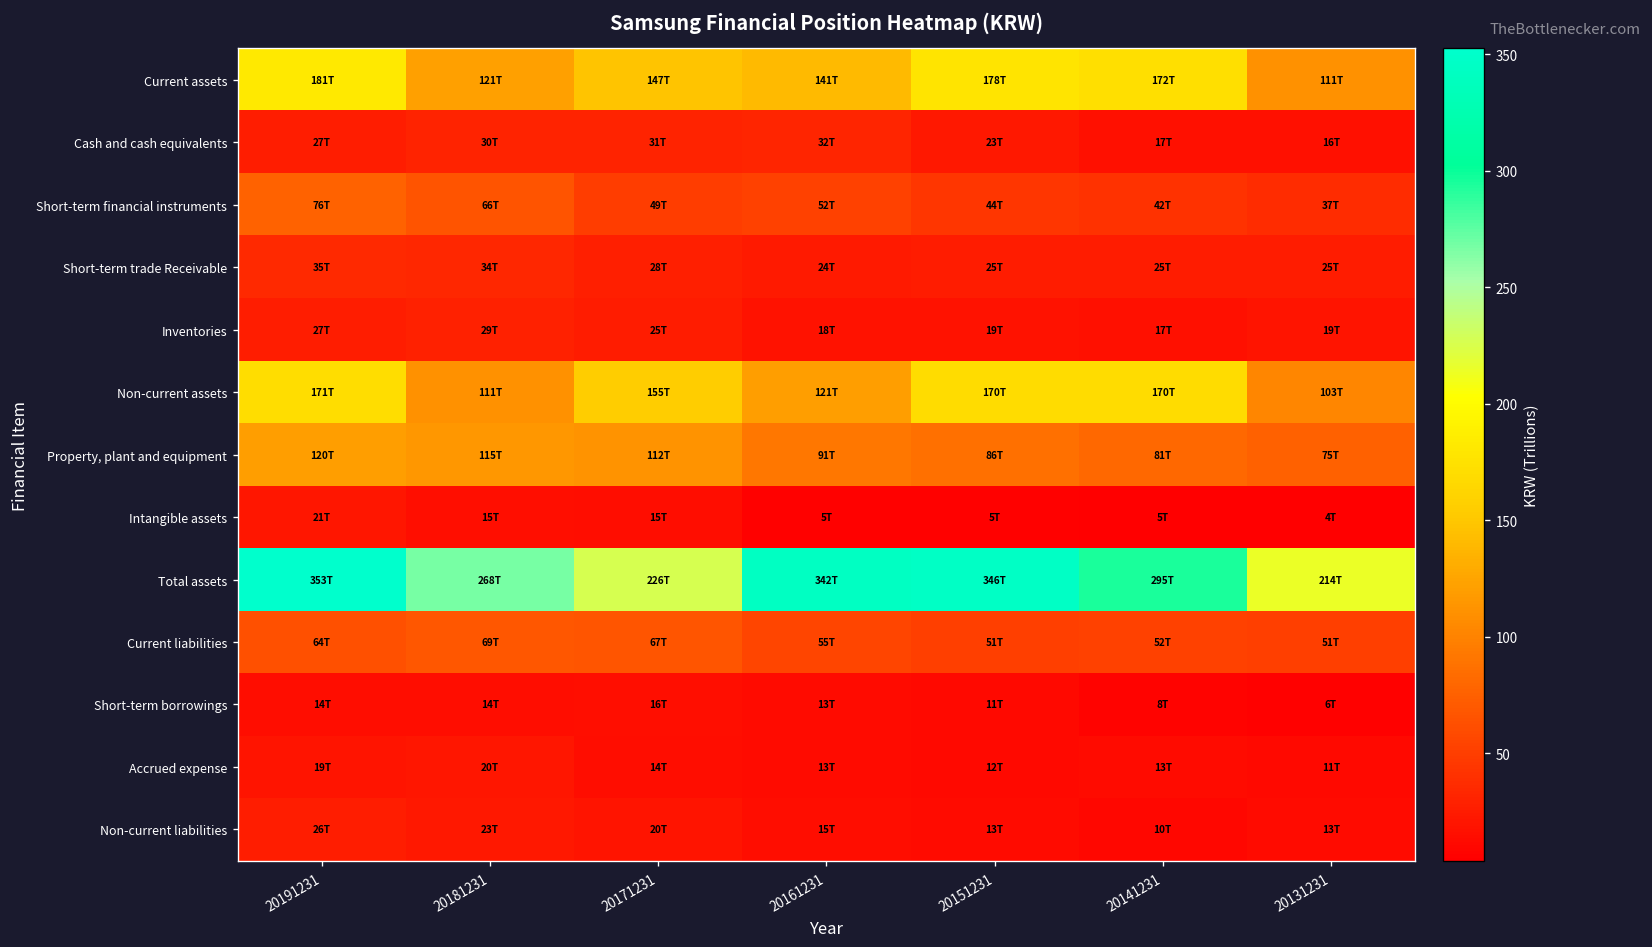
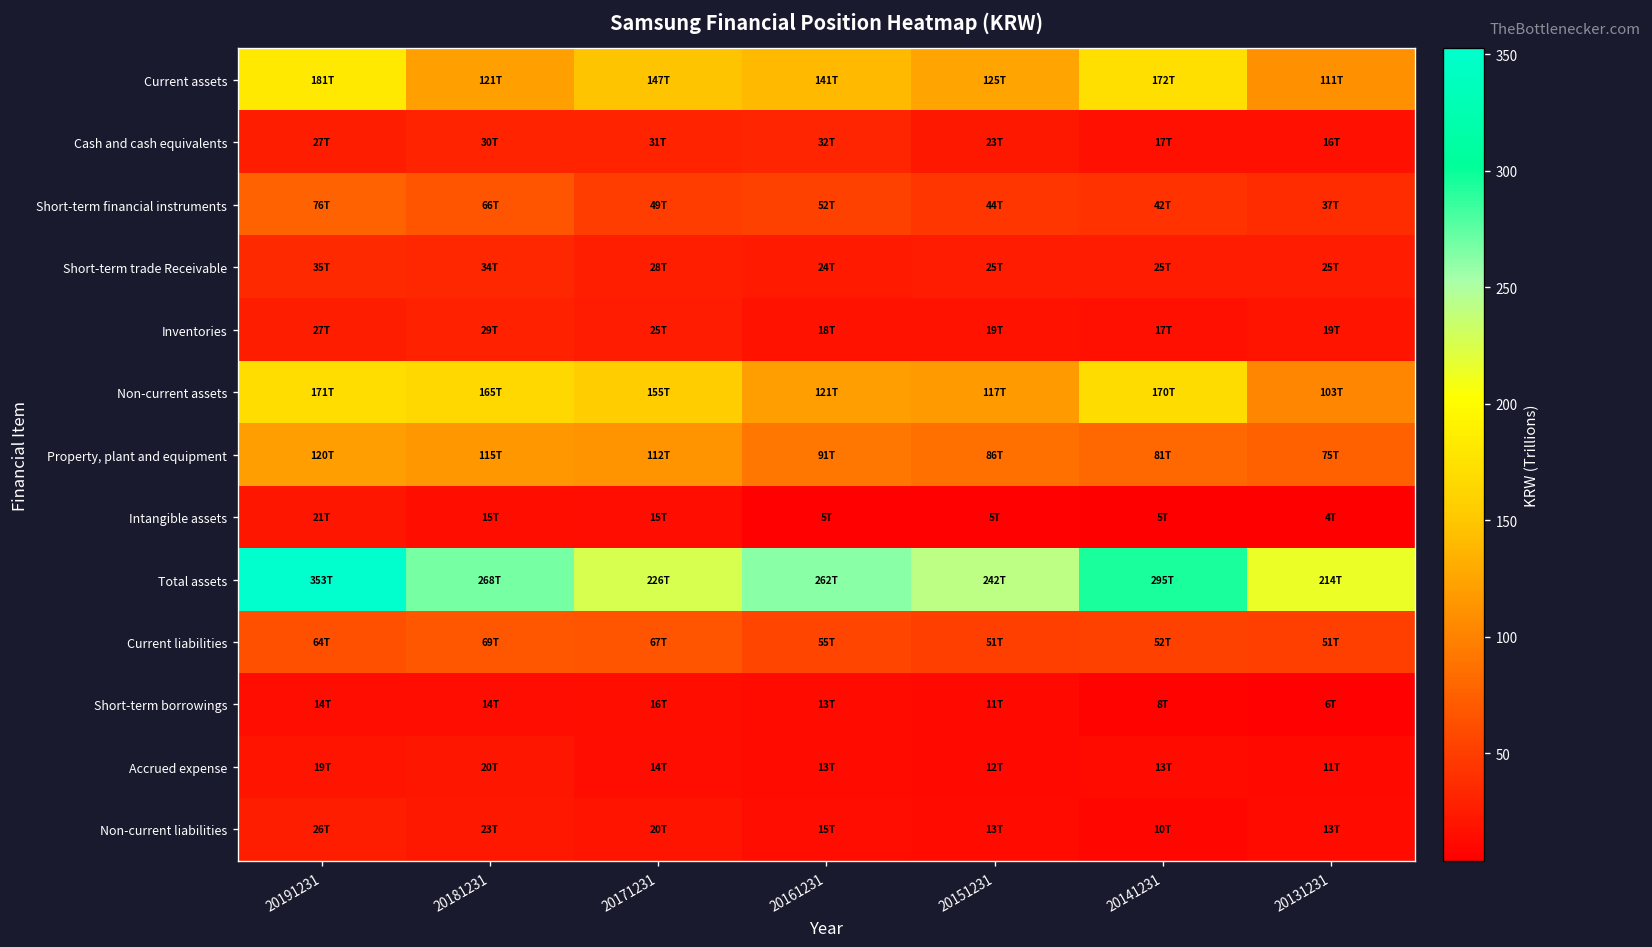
  {
    "Current assets": {
      "20191231": "181T",
      "20181231": "121T",
      "20171231": "147T",
      "20161231": "141T",
-     "20151231": "178T",
+     "20151231": "125T",
      "20141231": "172T",
      "20131231": "111T"
    },
    "Cash and cash equivalents": {
      "20191231": "27T",
      "20181231": "30T",
      "20171231": "31T",
      "20161231": "32T",
      "20151231": "23T",
      "20141231": "17T",
      "20131231": "16T"
    },
    "Short-term financial instruments": {
      "20191231": "76T",
      "20181231": "66T",
      "20171231": "49T",
      "20161231": "52T",
      "20151231": "44T",
      "20141231": "42T",
      "20131231": "37T"
    },
    "Short-term trade Receivable": {
      "20191231": "35T",
      "20181231": "34T",
      "20171231": "28T",
      "20161231": "24T",
      "20151231": "25T",
      "20141231": "25T",
      "20131231": "25T"
    },
    "Inventories": {
      "20191231": "27T",
      "20181231": "29T",
      "20171231": "25T",
      "20161231": "18T",
      "20151231": "19T",
      "20141231": "17T",
      "20131231": "19T"
    },
    "Non-current assets": {
      "20191231": "171T",
-     "20181231": "111T",
+     "20181231": "165T",
      "20171231": "155T",
      "20161231": "121T",
-     "20151231": "170T",
+     "20151231": "117T",
      "20141231": "170T",
      "20131231": "103T"
    },
    "Property, plant and equipment": {
      "20191231": "120T",
      "20181231": "115T",
      "20171231": "112T",
      "20161231": "91T",
      "20151231": "86T",
      "20141231": "81T",
      "20131231": "75T"
    },
    "Intangible assets": {
      "20191231": "21T",
      "20181231": "15T",
      "20171231": "15T",
      "20161231": "5T",
      "20151231": "5T",
      "20141231": "5T",
      "20131231": "4T"
    },
    "Total assets": {
      "20191231": "353T",
      "20181231": "268T",
      "20171231": "226T",
-     "20161231": "342T",
-     "20151231": "346T",
+     "20161231": "262T",
+     "20151231": "242T",
      "20141231": "295T",
      "20131231": "214T"
    },
    "Current liabilities": {
      "20191231": "64T",
      "20181231": "69T",
      "20171231": "67T",
      "20161231": "55T",
      "20151231": "51T",
      "20141231": "52T",
      "20131231": "51T"
    },
    "Short-term borrowings": {
      "20191231": "14T",
      "20181231": "14T",
      "20171231": "16T",
      "20161231": "13T",
      "20151231": "11T",
      "20141231": "8T",
      "20131231": "6T"
    },
    "Accrued expense": {
      "20191231": "19T",
      "20181231": "20T",
      "20171231": "14T",
      "20161231": "13T",
      "20151231": "12T",
      "20141231": "13T",
      "20131231": "11T"
    },
    "Non-current liabilities": {
      "20191231": "26T",
      "20181231": "23T",
      "20171231": "20T",
      "20161231": "15T",
      "20151231": "13T",
      "20141231": "10T",
      "20131231": "13T"
    }
  }
